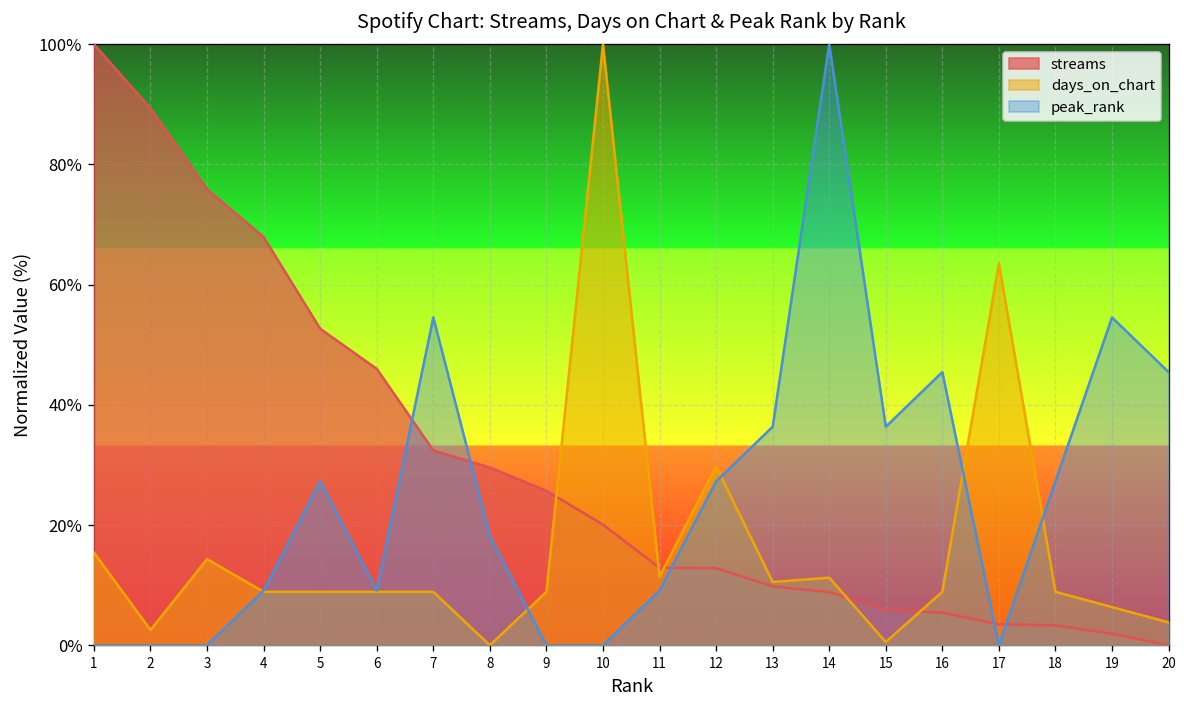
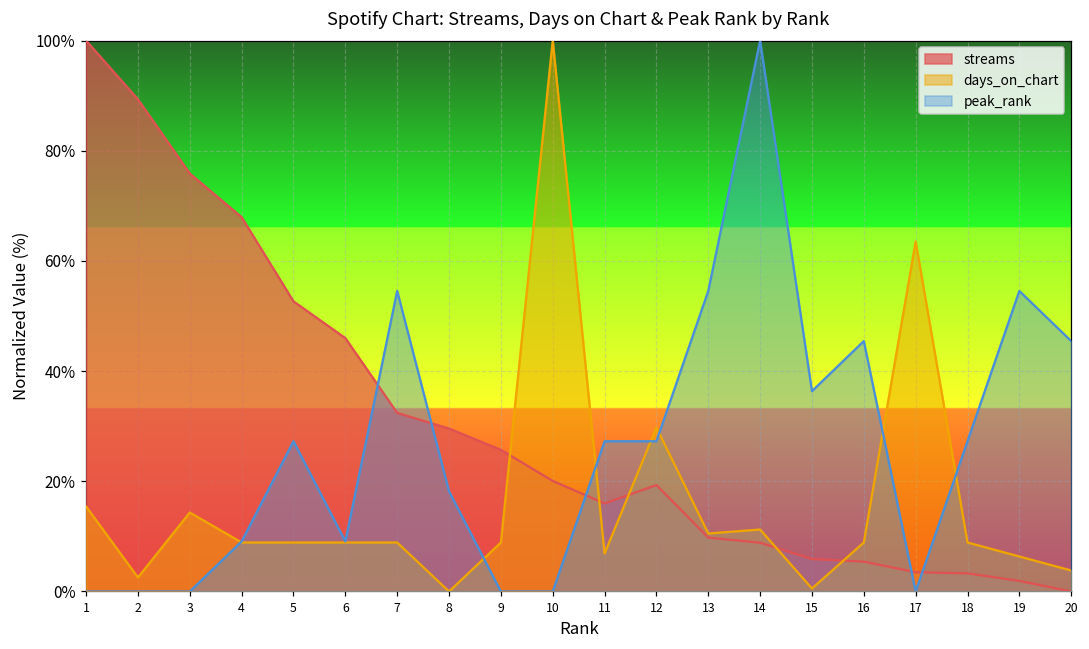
  {
    "streams": {
      "1": "100%",
      "2": "89%",
      "3": "76%",
      "4": "68%",
      "5": "53%",
      "6": "46%",
      "7": "32%",
      "8": "30%",
      "9": "26%",
      "10": "20%",
-     "11": "13%",
-     "12": "13%",
+     "11": "16%",
+     "12": "19%",
      "13": "10%",
      "14": "9%",
      "15": "6%",
      "16": "5%",
      "17": "3%",
      "18": "3%",
      "19": "2%",
      "20": "0%"
    },
    "days_on_chart": {
      "1": "15%",
      "2": "3%",
      "3": "14%",
      "5": "9%",
      "7": "9%",
      "8": "0%",
      "9": "9%",
      "10": "100%",
-     "11": "11%",
+     "11": "7%",
      "12": "30%",
      "13": "11%",
      "14": "11%",
      "15": "1%",
      "16": "9%",
      "17": "64%",
      "18": "9%",
      "19": "6%",
      "20": "4%"
    },
    "peak_rank": {
      "1": "0%",
      "2": "0%",
      "3": "0%",
      "5": "27%",
      "7": "55%",
      "8": "18%",
      "9": "0%",
      "10": "0%",
-     "11": "9%",
+     "11": "27%",
      "12": "27%",
-     "13": "36%",
+     "13": "55%",
      "14": "100%",
      "15": "36%",
      "16": "45%",
      "17": "0%",
      "18": "27%",
      "19": "55%",
      "20": "45%"
    }
  }
